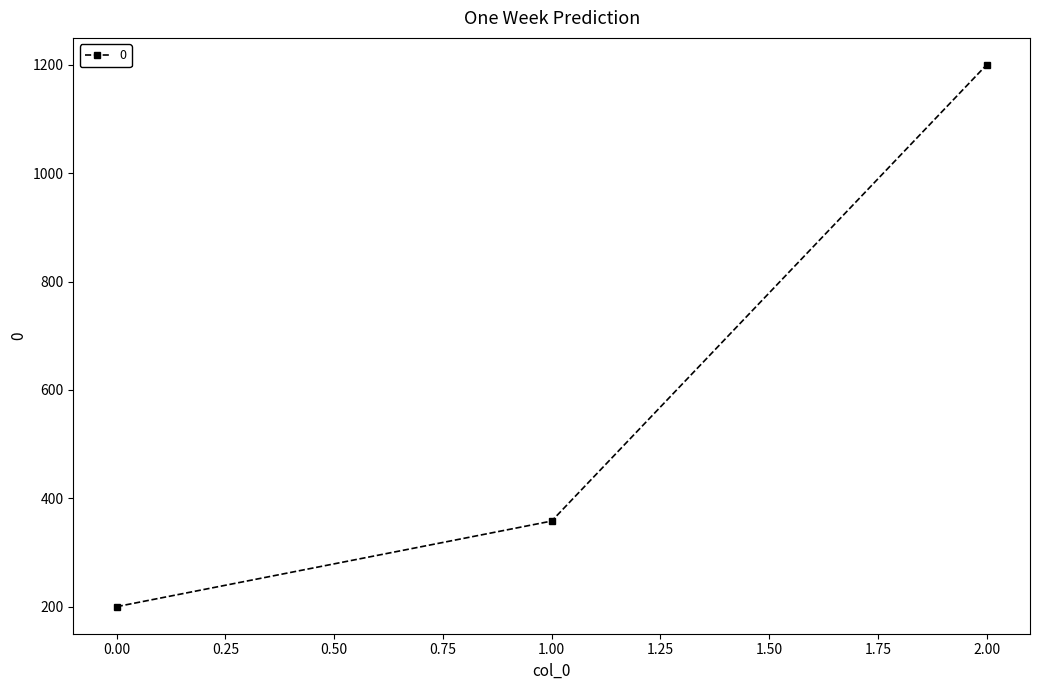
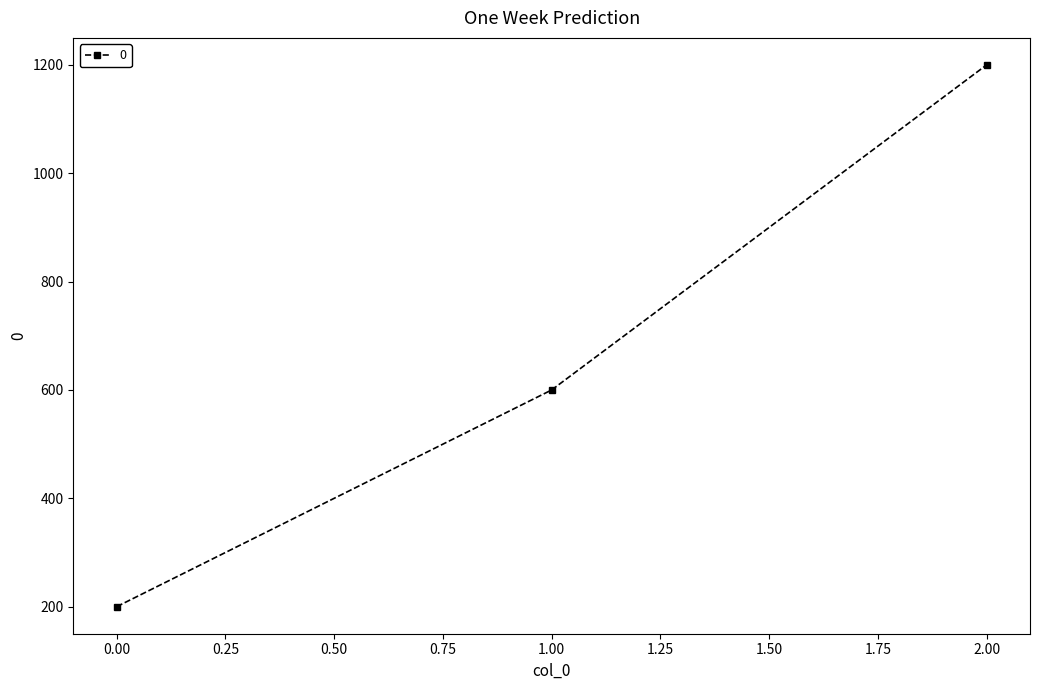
  {
    "0.00": 200,
-   "1.00": 360,
+   "1.00": 600,
    "2.00": 1200
  }
